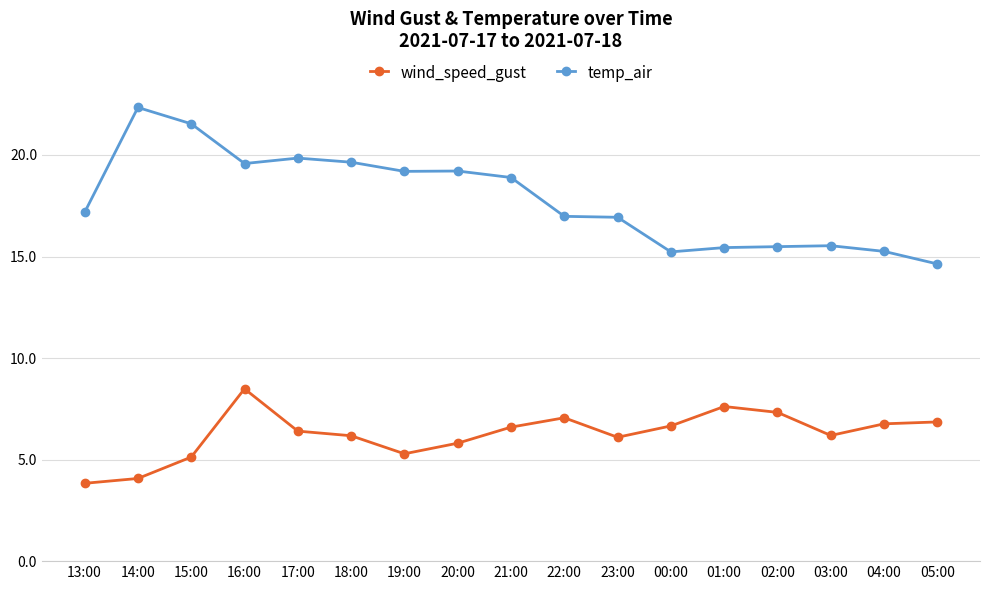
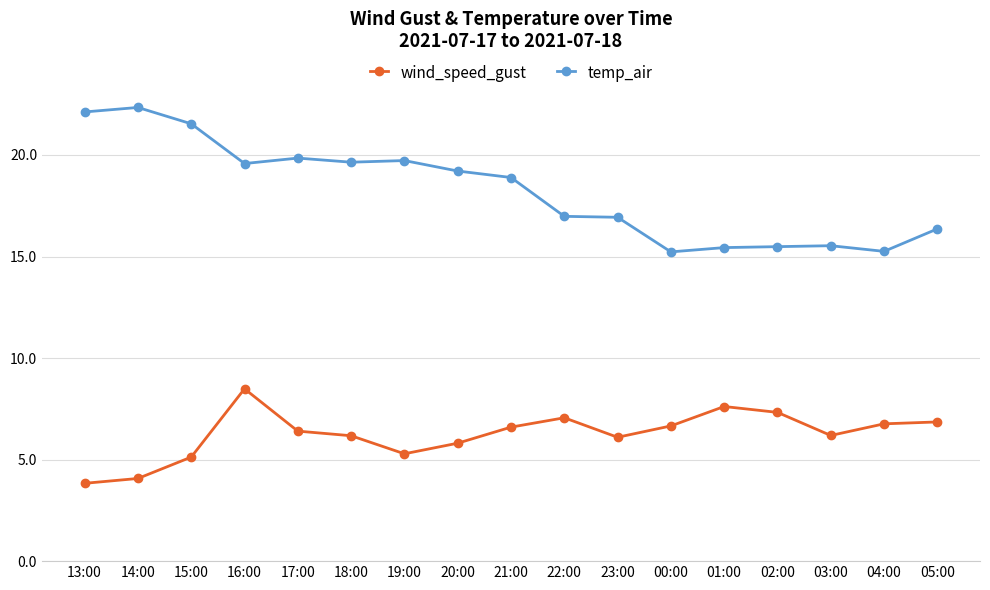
  {
    "wind_speed_gust": {
      "13:00": 3.8,
      "14:00": 4.1,
      "15:00": 5.1,
      "16:00": 8.5,
      "17:00": 6.4,
      "18:00": 6.2,
      "19:00": 5.3,
      "20:00": 5.8,
      "21:00": 6.6,
      "22:00": 7.1,
      "23:00": 6.1,
      "00:00": 6.7,
      "01:00": 7.6,
      "02:00": 7.3,
      "03:00": 6.2,
      "04:00": 6.8,
      "05:00": 6.9
    },
    "temp_air": {
-     "13:00": 17.2,
+     "13:00": 22.1,
      "14:00": 22.3,
      "15:00": 21.5,
      "16:00": 19.6,
      "17:00": 19.8,
      "18:00": 19.6,
-     "19:00": 19.2,
+     "19:00": 19.7,
      "20:00": 19.2,
      "21:00": 18.9,
      "22:00": 17.0,
      "23:00": 16.9,
      "00:00": 15.2,
      "01:00": 15.4,
      "02:00": 15.5,
      "03:00": 15.5,
      "04:00": 15.3,
-     "05:00": 14.6
+     "05:00": 16.4
    }
  }
